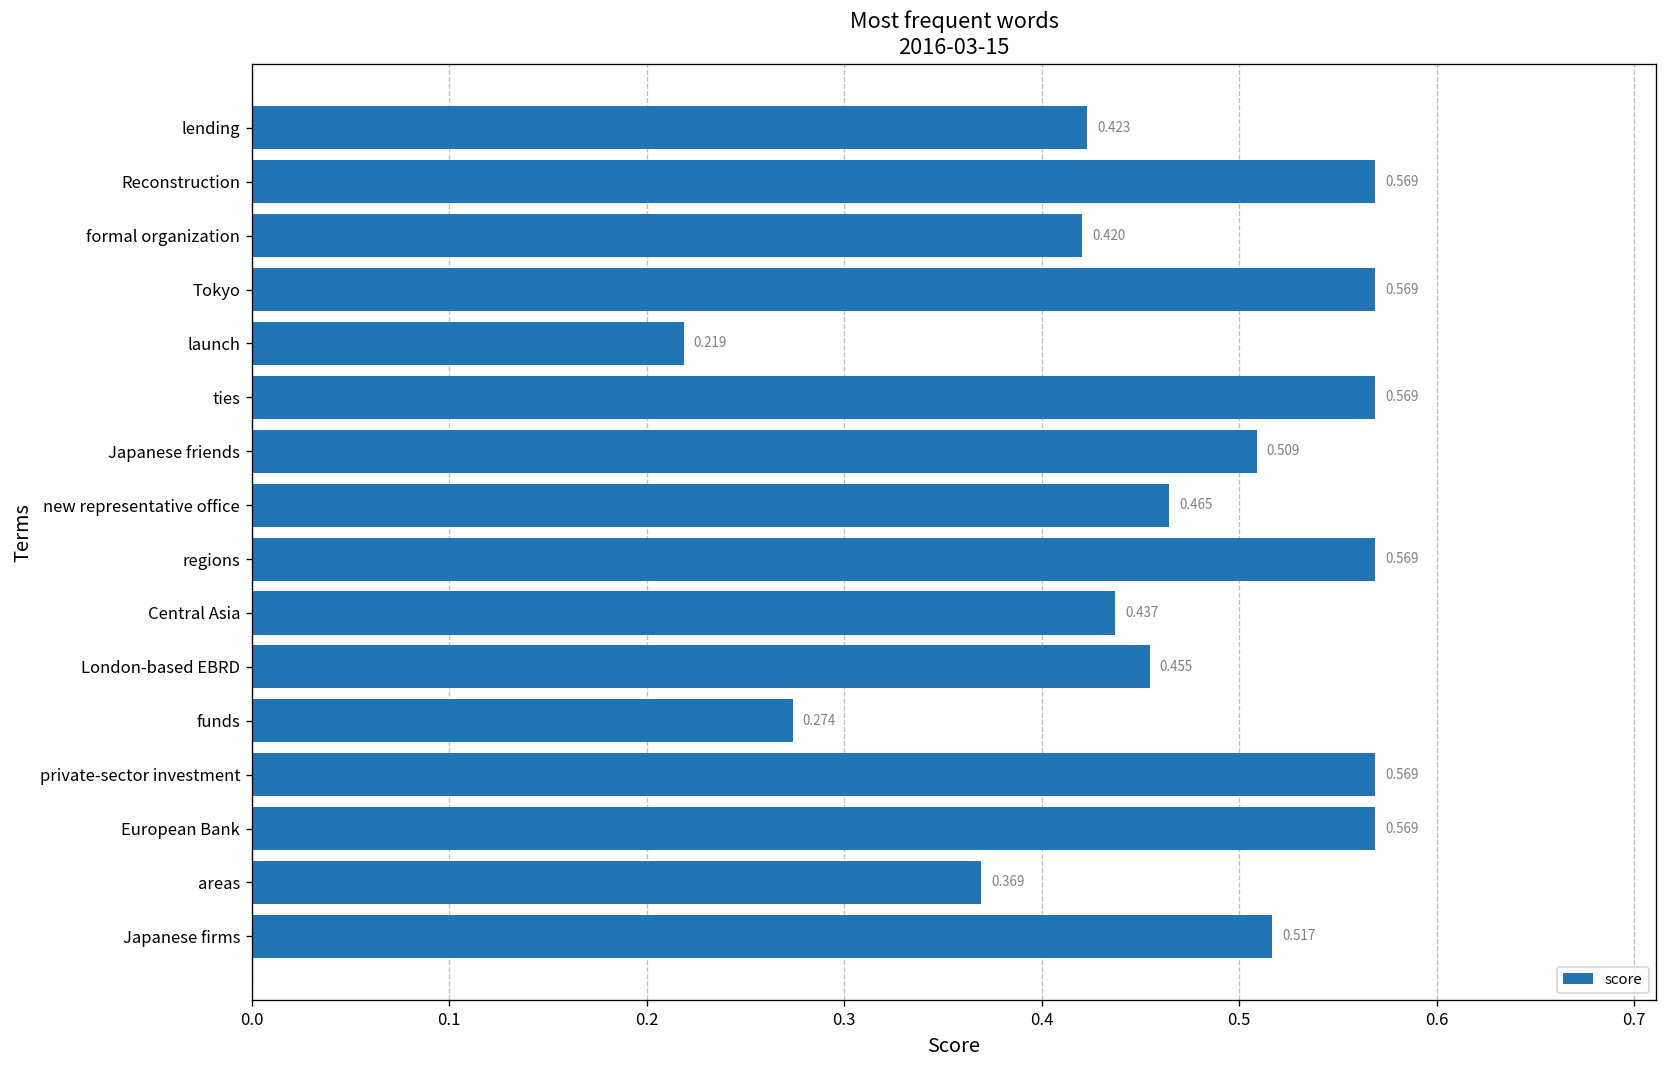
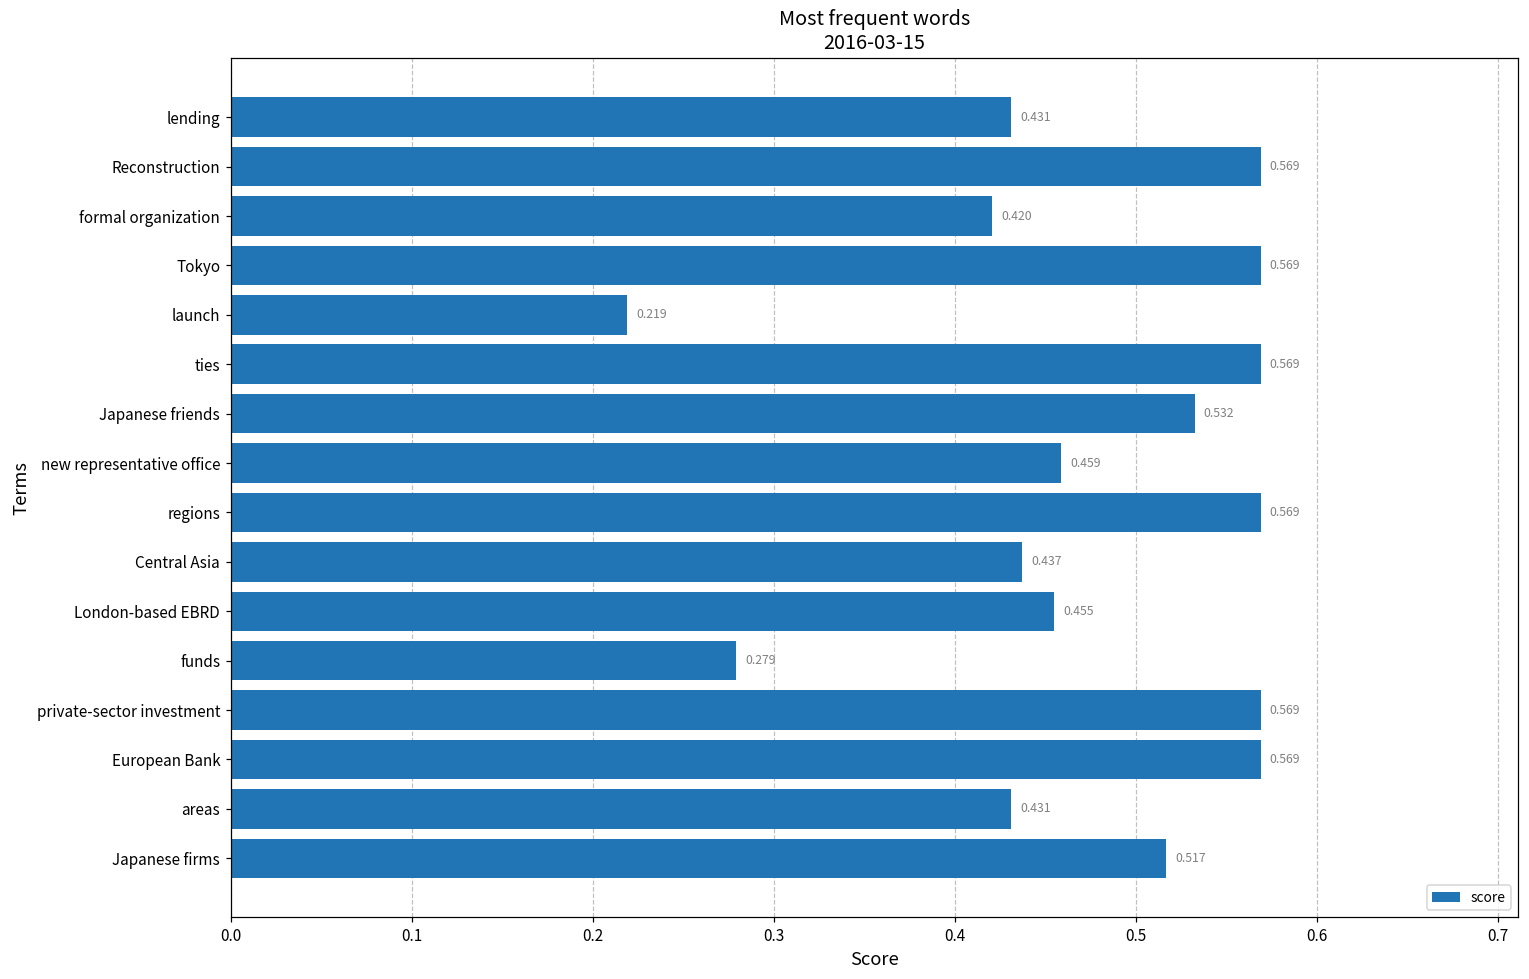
  {
-   "lending": 0.423,
+   "lending": 0.431,
    "Reconstruction": 0.569,
    "formal organization": 0.420,
    "Tokyo": 0.569,
    "launch": 0.219,
    "ties": 0.569,
-   "Japanese friends": 0.509,
-   "new representative office": 0.465,
+   "Japanese friends": 0.532,
+   "new representative office": 0.459,
    "regions": 0.569,
    "Central Asia": 0.437,
    "London-based EBRD": 0.455,
-   "funds": 0.274,
+   "funds": 0.279,
    "private-sector investment": 0.569,
    "European Bank": 0.569,
-   "areas": 0.369,
+   "areas": 0.431,
    "Japanese firms": 0.517
  }
